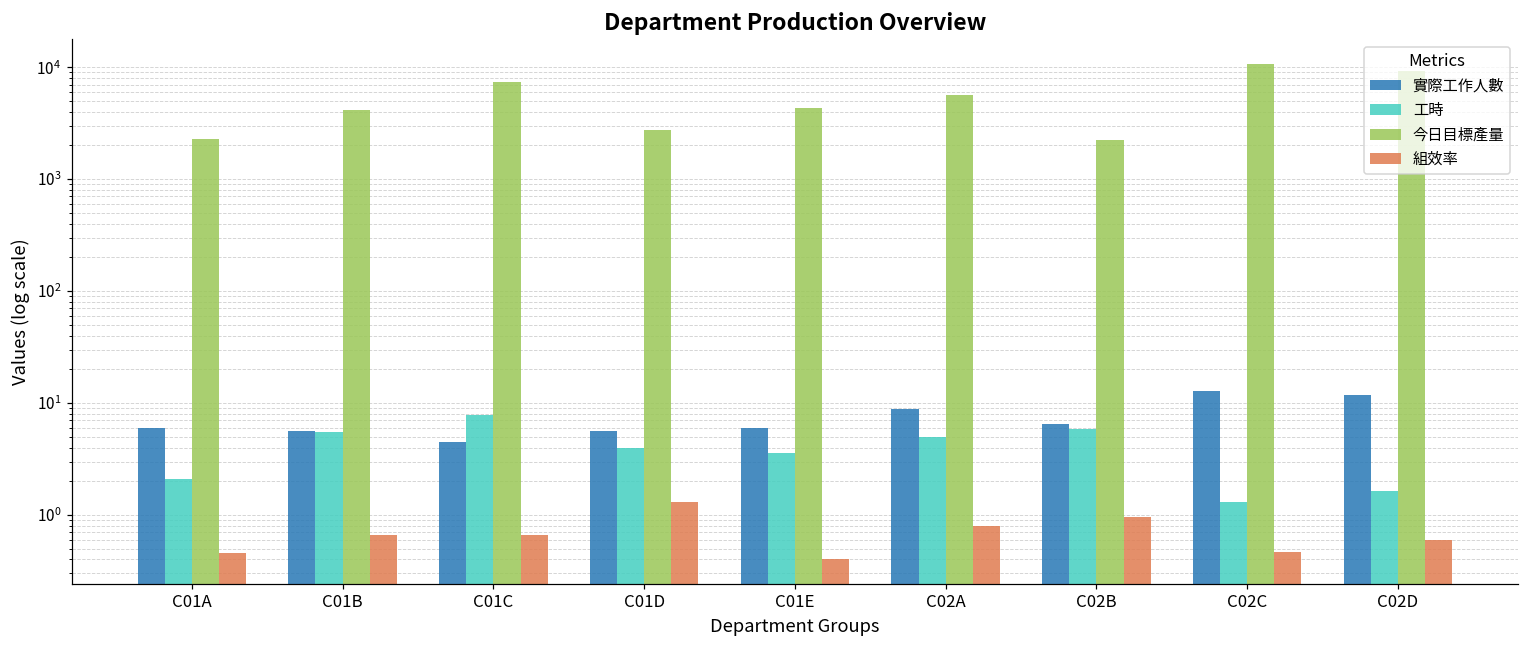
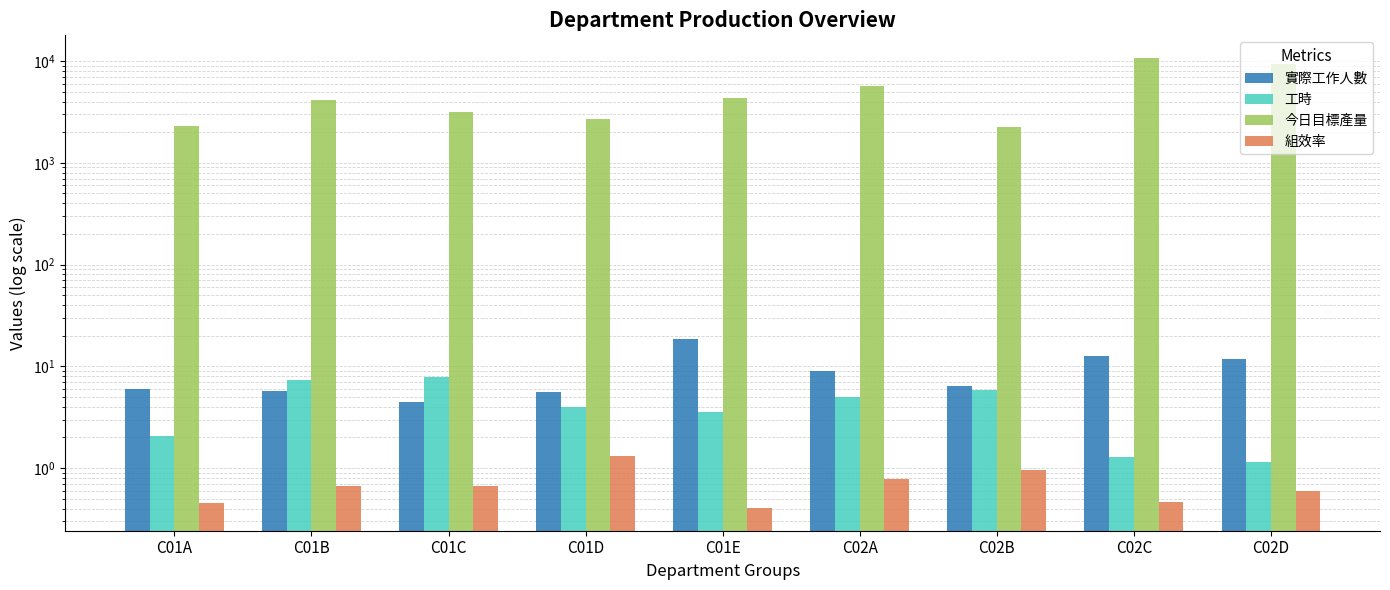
  {
    "實際工作人數": {
      "C01A": 6,
      "C01B": 6,
      "C01C": 5,
      "C01D": 6,
-     "C01E": 6,
+     "C01E": 19,
      "C02A": 9,
      "C02B": 6,
      "C02C": 13,
      "C02D": 12
    },
    "工時": {
      "C01A": 2.1,
-     "C01B": 5,
+     "C01B": 7,
      "C01C": 8,
      "C01D": 4.0,
      "C01E": 3.6,
      "C02A": 5,
      "C02B": 6,
      "C02C": 1.3,
-     "C02D": 1.6
+     "C02D": 1.2
    },
    "今日目標產量": {
      "C01A": 2300,
      "C01B": 4100,
-     "C01C": 7000,
+     "C01C": 3100,
      "C01D": 2700,
      "C01E": 4300,
      "C02A": 6000,
      "C02B": 2200,
      "C02C": 11000
    },
    "組效率": {
      "C01A": 0.5,
      "C01B": 0.7,
      "C01C": 0.7,
      "C01D": 1.3,
      "C01E": 0.4,
      "C02A": 0.8,
      "C02B": 1.0,
      "C02C": 0.5,
      "C02D": 0.6
    }
  }
